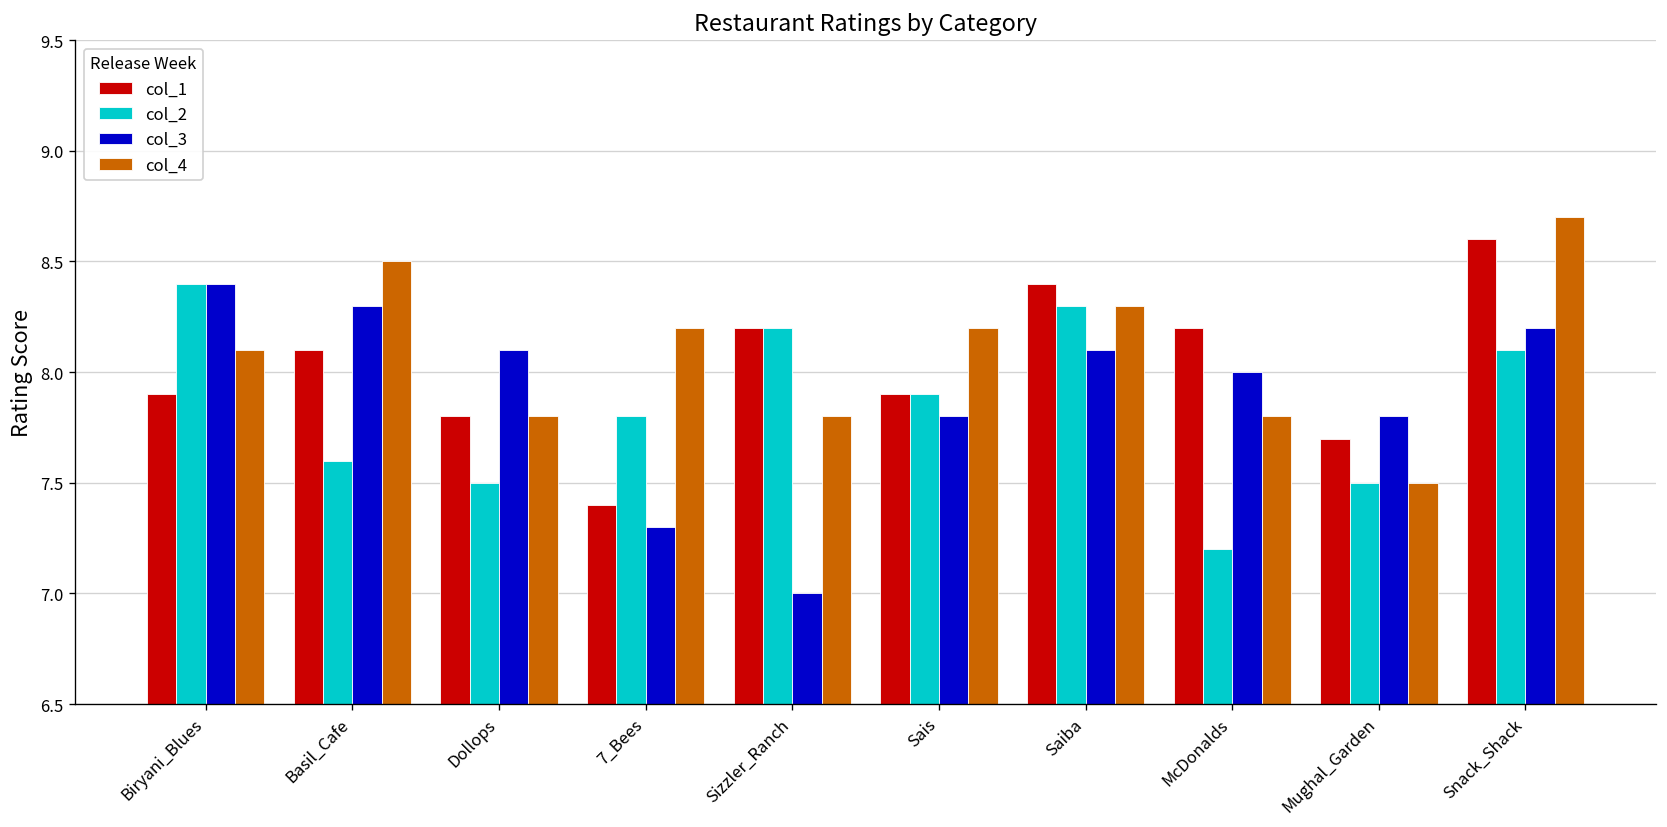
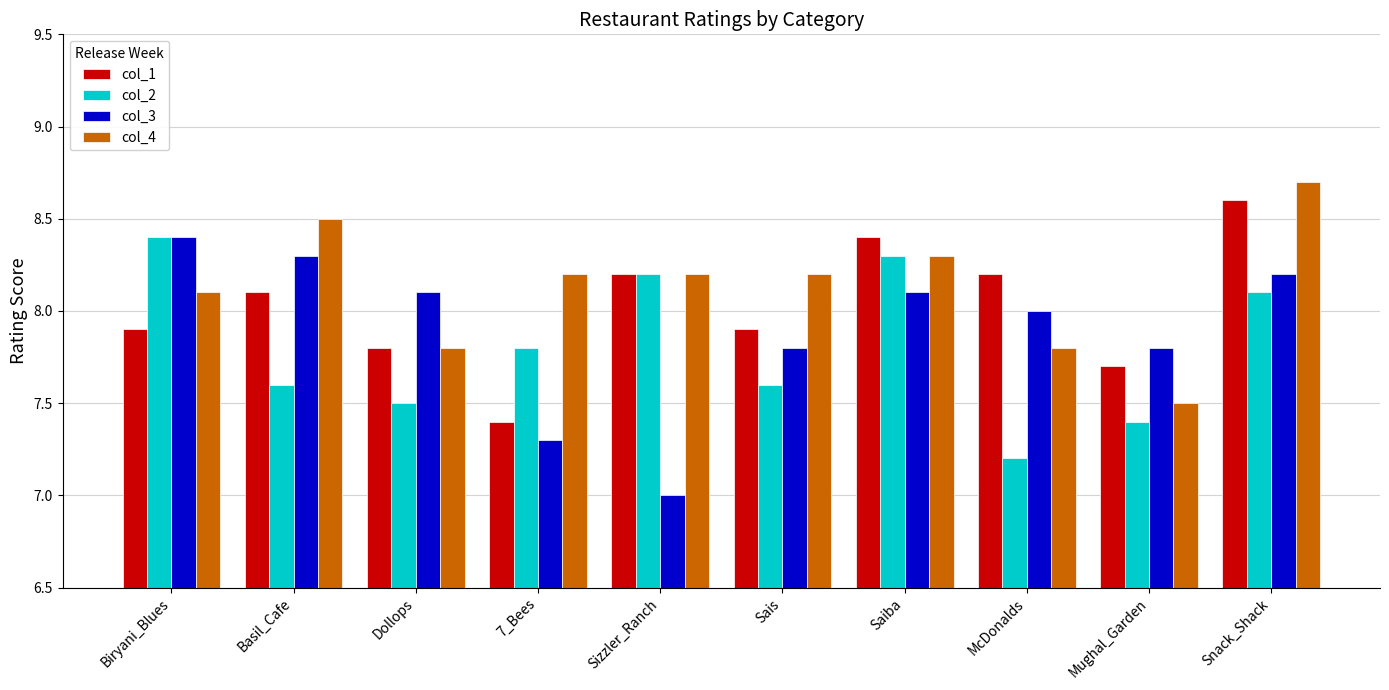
  {
    "col_1": {
      "Biryani_Blues": 7.9,
      "Basil_Cafe": 8.1,
      "Dollops": 7.8,
      "7_Bees": 7.4,
      "Sizzler_Ranch": 8.2,
      "Sais": 7.9,
      "Saiba": 8.4,
      "McDonalds": 8.2,
      "Mughal_Garden": 7.7,
      "Snack_Shack": 8.6
    },
    "col_2": {
      "Biryani_Blues": 8.4,
      "Basil_Cafe": 7.6,
      "Dollops": 7.5,
      "7_Bees": 7.8,
      "Sizzler_Ranch": 8.2,
-     "Sais": 7.9,
+     "Sais": 7.6,
      "Saiba": 8.3,
      "McDonalds": 7.2,
-     "Mughal_Garden": 7.5,
+     "Mughal_Garden": 7.4,
      "Snack_Shack": 8.1
    },
    "col_3": {
      "Biryani_Blues": 8.4,
      "Basil_Cafe": 8.3,
      "Dollops": 8.1,
      "7_Bees": 7.3,
      "Sizzler_Ranch": 7.0,
      "Sais": 7.8,
      "Saiba": 8.1,
      "McDonalds": 8.0,
      "Mughal_Garden": 7.8,
      "Snack_Shack": 8.2
    },
    "col_4": {
      "Biryani_Blues": 8.1,
      "Basil_Cafe": 8.5,
      "Dollops": 7.8,
      "7_Bees": 8.2,
-     "Sizzler_Ranch": 7.8,
+     "Sizzler_Ranch": 8.2,
      "Sais": 8.2,
      "Saiba": 8.3,
      "McDonalds": 7.8,
      "Mughal_Garden": 7.5,
      "Snack_Shack": 8.7
    }
  }
